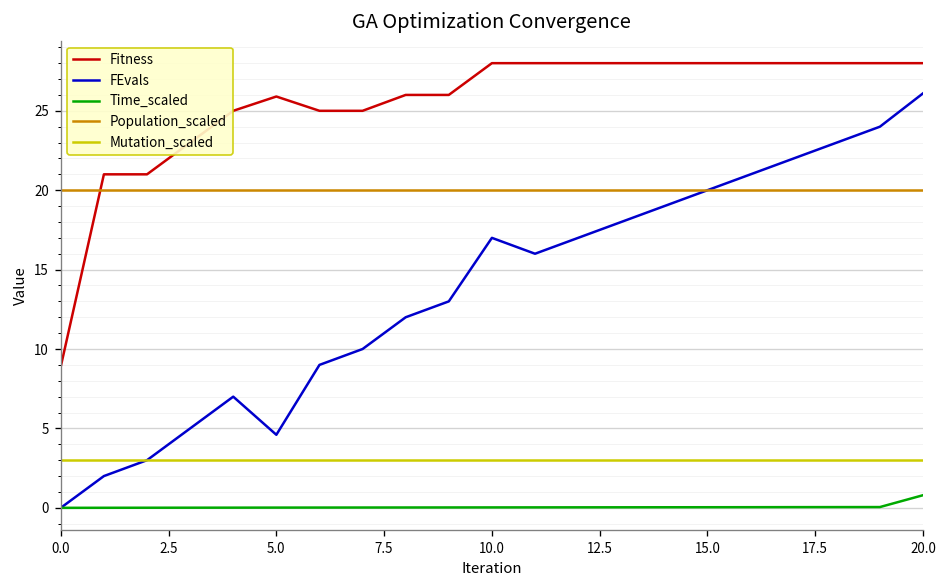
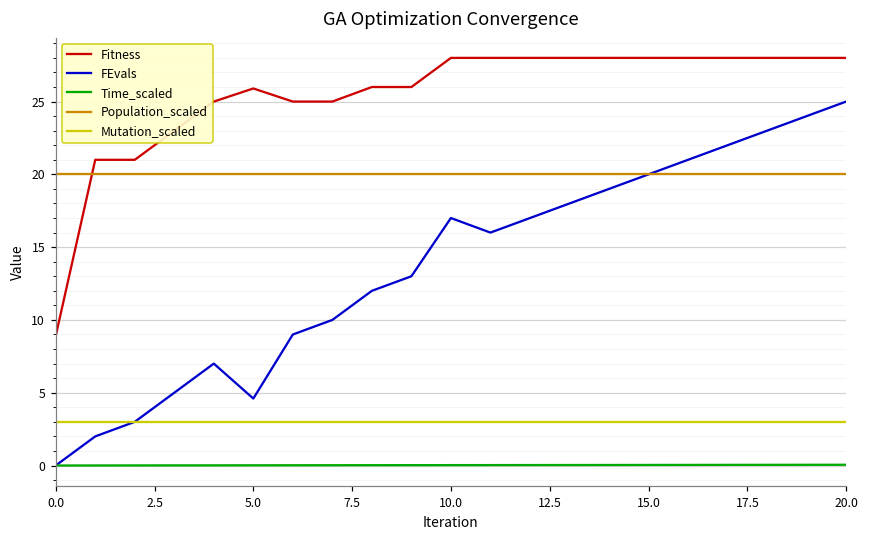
  {
    "Fitness": {
      "0.0": 8.9,
      "5.0": 25.9,
      "10.0": 28.0,
      "15.0": 28.0,
      "20.0": 28.0
    },
    "FEvals": {
      "5.0": 4.6,
      "10.0": 17.0,
-     "20.0": 26.1
+     "20.0": 25.0
    },
    "Time_scaled": {
      "5.0": 0.0,
      "10.0": 0.0,
      "15.0": 0.0,
-     "20.0": 0.8
+     "20.0": 0.1
    },
    "Population_scaled": {
      "0.0": 20.0,
      "5.0": 20.0,
      "10.0": 20.0,
      "20.0": 20.0
    },
    "Mutation_scaled": {
      "0.0": 3.0,
      "5.0": 3.0,
      "10.0": 3.0,
      "15.0": 3.0,
      "20.0": 3.0
    }
  }
